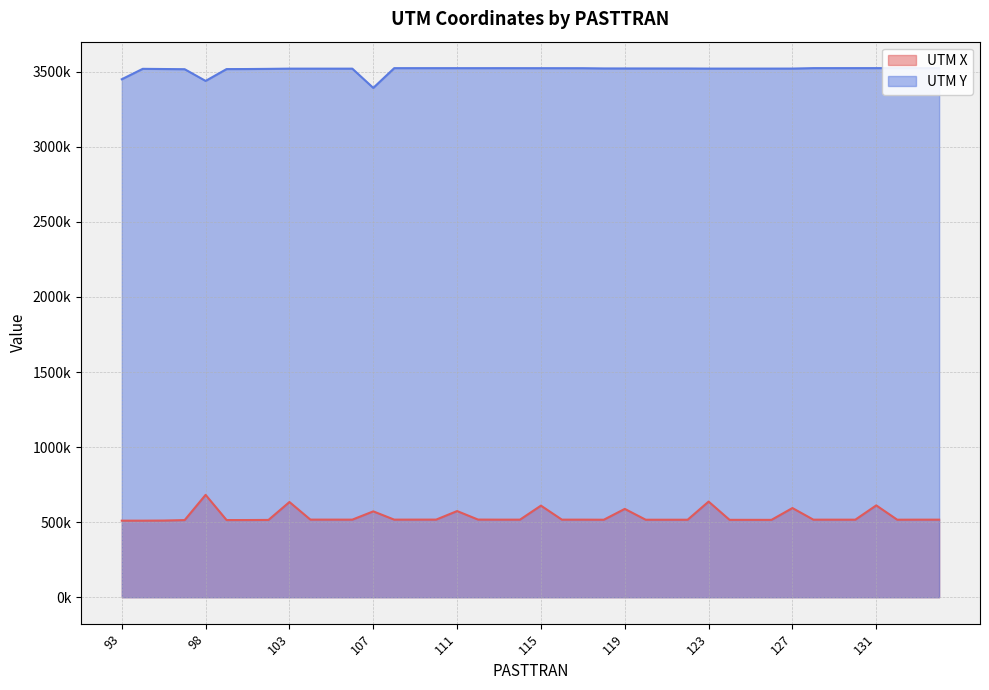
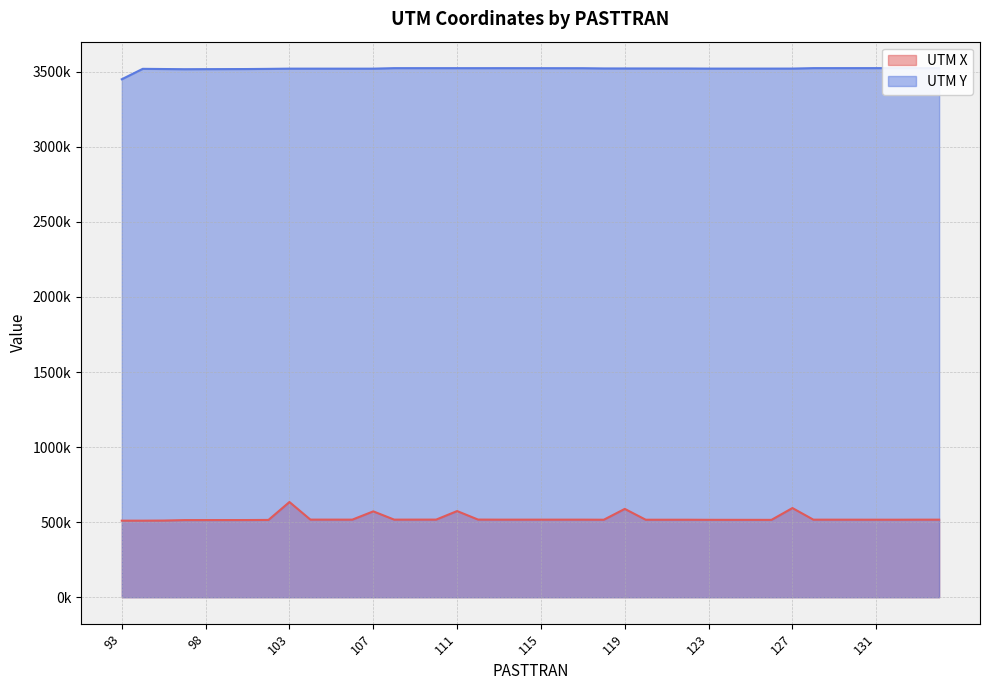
  {
    "UTM X": {
      "93": 510000,
-     "98": 680000,
+     "98": 510000,
      "103": 630000,
      "107": 570000,
      "111": 570000,
-     "115": 610000,
+     "115": 520000,
      "119": 590000,
-     "123": 640000,
+     "123": 520000,
      "127": 590000,
-     "131": 610000
+     "131": 520000
    },
    "UTM Y": {
      "93": 3450000,
-     "98": 3440000,
+     "98": 3520000,
      "103": 3520000,
-     "107": 3390000,
+     "107": 3520000,
      "111": 3520000,
      "115": 3520000,
      "119": 3520000,
      "123": 3520000,
      "127": 3520000,
      "131": 3520000
    }
  }
